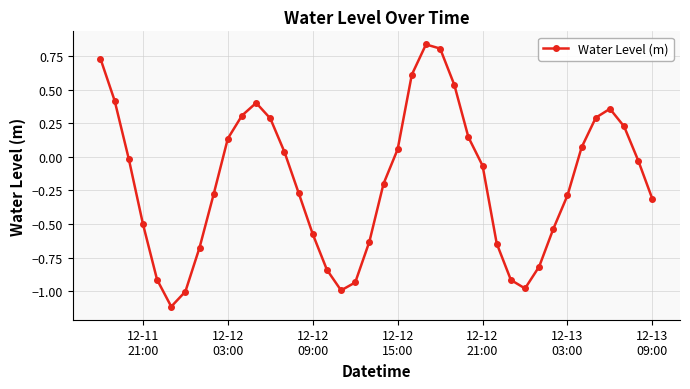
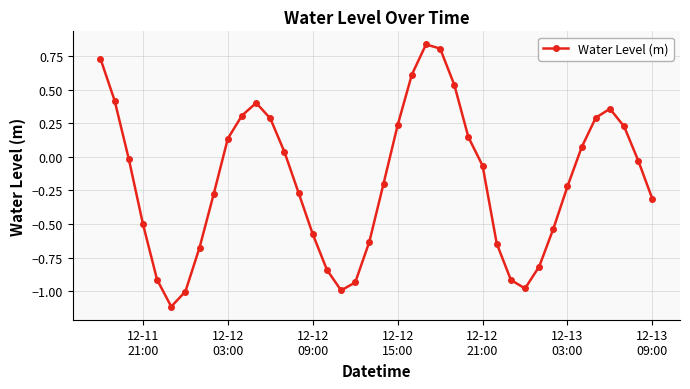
  {
    "12-11 21:00": -0.50,
    "12-12 03:00": 0.14,
    "12-12 09:00": -0.58,
-   "12-12 15:00": 0.06,
+   "12-12 15:00": 0.24,
    "12-12 21:00": -0.07,
-   "12-13 03:00": -0.29,
+   "12-13 03:00": -0.22,
    "12-13 09:00": -0.31
  }
